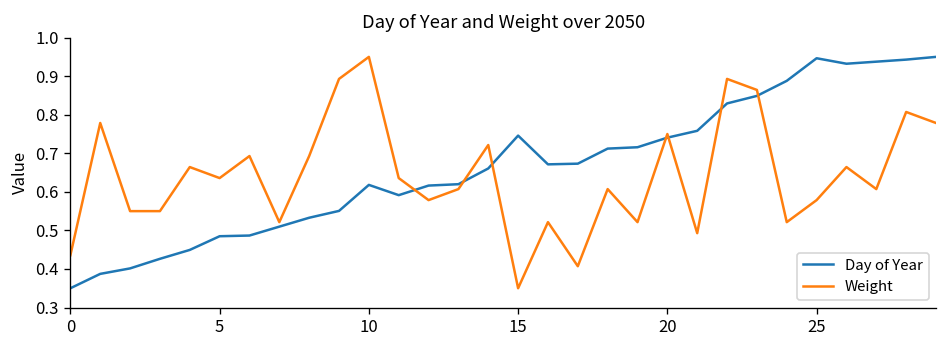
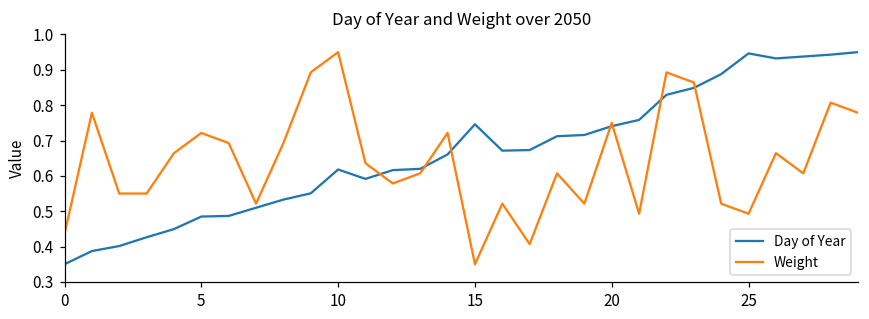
  {
    "Day of Year": {
      "0": 0.35,
      "5": 0.48,
      "10": 0.62,
      "15": 0.75,
      "20": 0.74,
      "25": 0.95
    },
    "Weight": {
      "0": 0.44,
-     "5": 0.64,
+     "5": 0.72,
      "10": 0.95,
      "15": 0.35,
      "20": 0.75,
-     "25": 0.58
+     "25": 0.49
    }
  }
